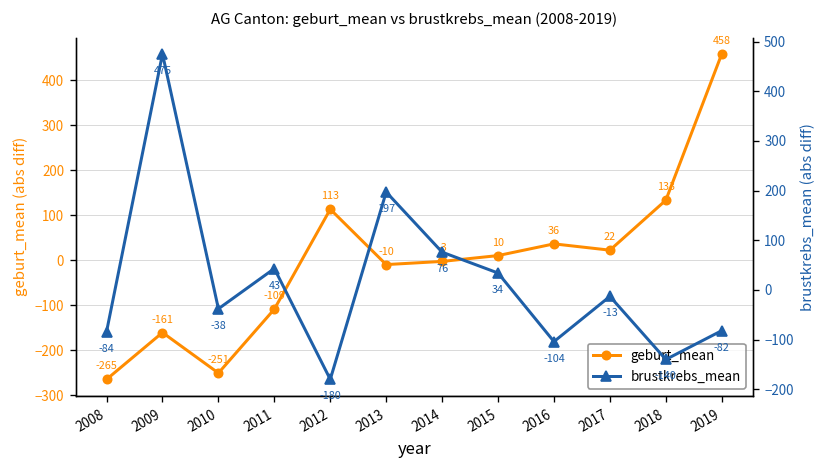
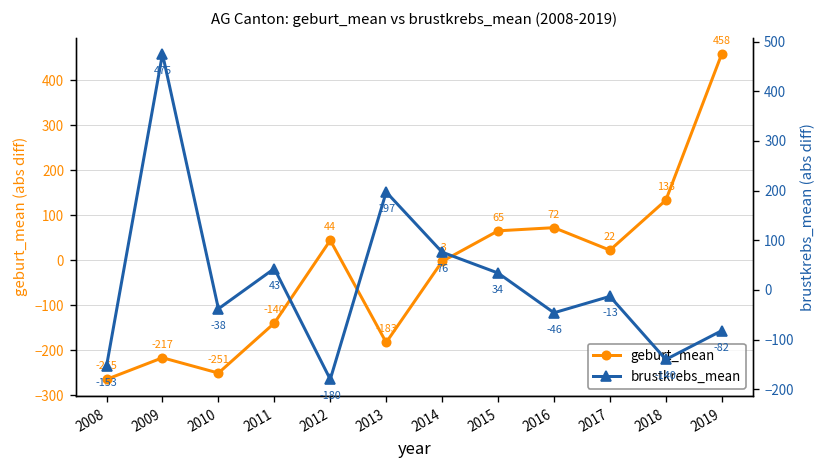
  {
    "geburt_mean": {
-     "2009": -161,
+     "2009": -217,
      "2010": -251,
-     "2011": -109,
-     "2012": 113,
-     "2013": -10,
-     "2015": 10,
-     "2016": 36,
+     "2011": -140,
+     "2012": 44,
+     "2013": -183,
+     "2015": 65,
+     "2016": 72,
      "2017": 22,
      "2018": 133,
      "2019": 458
    },
    "brustkrebs_mean": {
-     "2008": -84,
+     "2008": -153,
      "2009": 475,
      "2010": -38,
      "2011": 43,
      "2012": -180,
      "2013": 197,
      "2015": 34,
-     "2016": -104,
+     "2016": -46,
      "2017": -13
    }
  }
